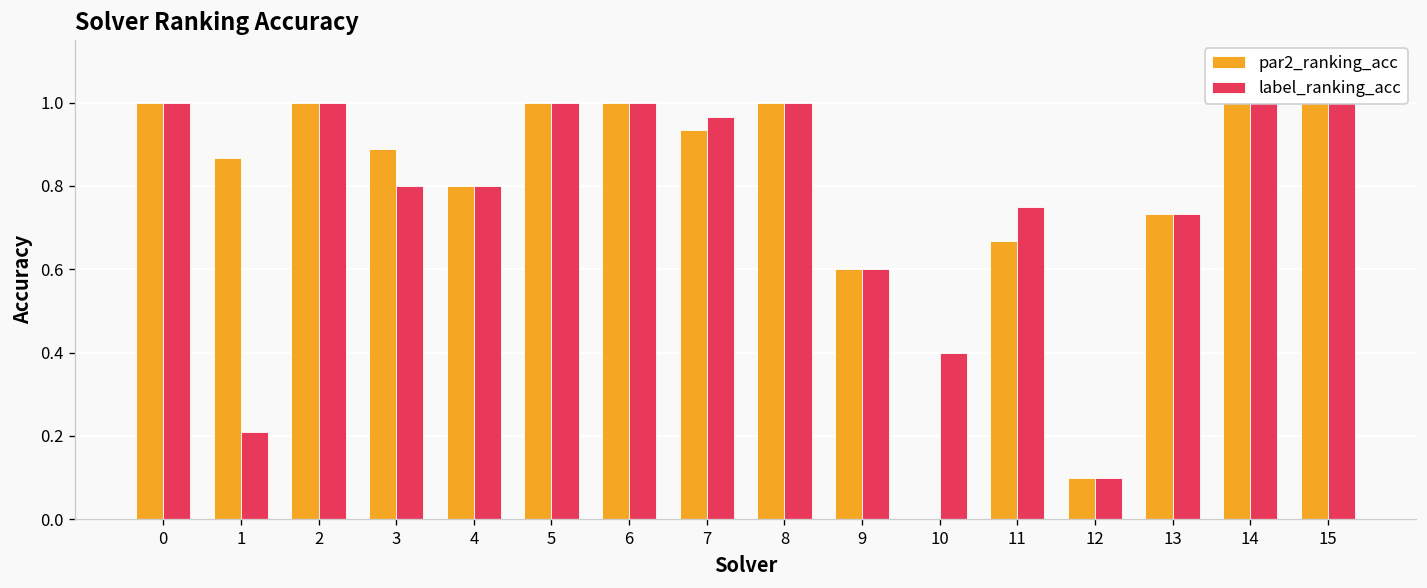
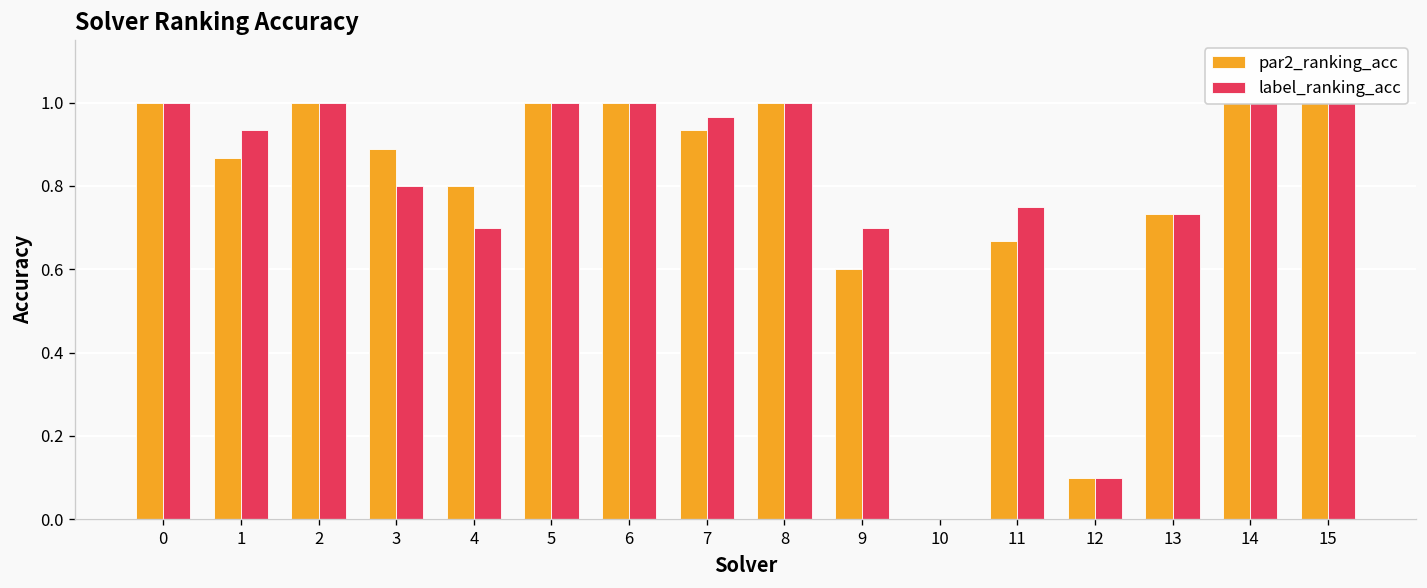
  {
    "par2_ranking_acc": {
      "0": 1.00,
      "1": 0.87,
      "2": 1.00,
      "3": 0.89,
      "4": 0.80,
      "5": 1.00,
      "6": 1.00,
      "7": 0.93,
      "8": 1.00,
      "9": 0.60,
      "10": 0.00,
      "11": 0.67,
      "12": 0.10,
      "13": 0.73
    },
    "label_ranking_acc": {
      "0": 1.00,
-     "1": 0.21,
+     "1": 0.93,
      "2": 1.00,
      "3": 0.80,
-     "4": 0.8,
+     "4": 0.7,
      "5": 1.00,
      "6": 1.00,
      "7": 0.96,
      "8": 1.00,
-     "9": 0.6,
-     "10": 0.4,
+     "9": 0.7,
+     "10": 0.0,
      "11": 0.75,
      "12": 0.10,
      "13": 0.73
    }
  }
